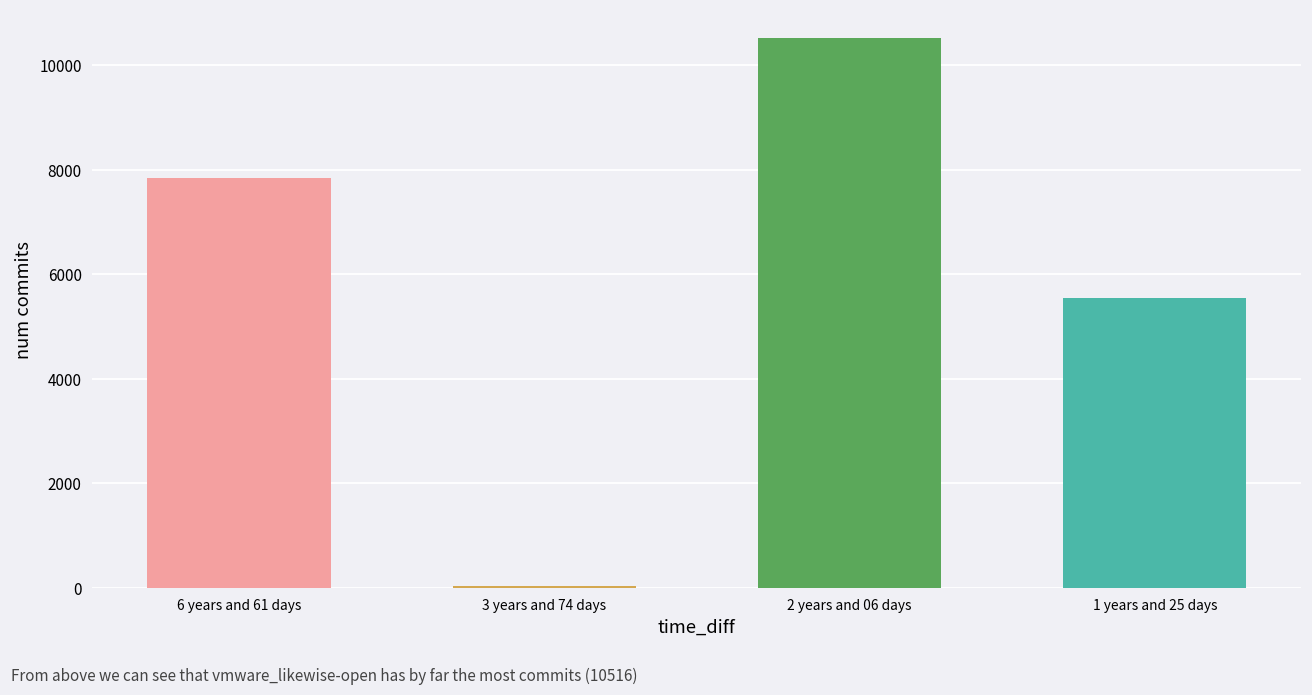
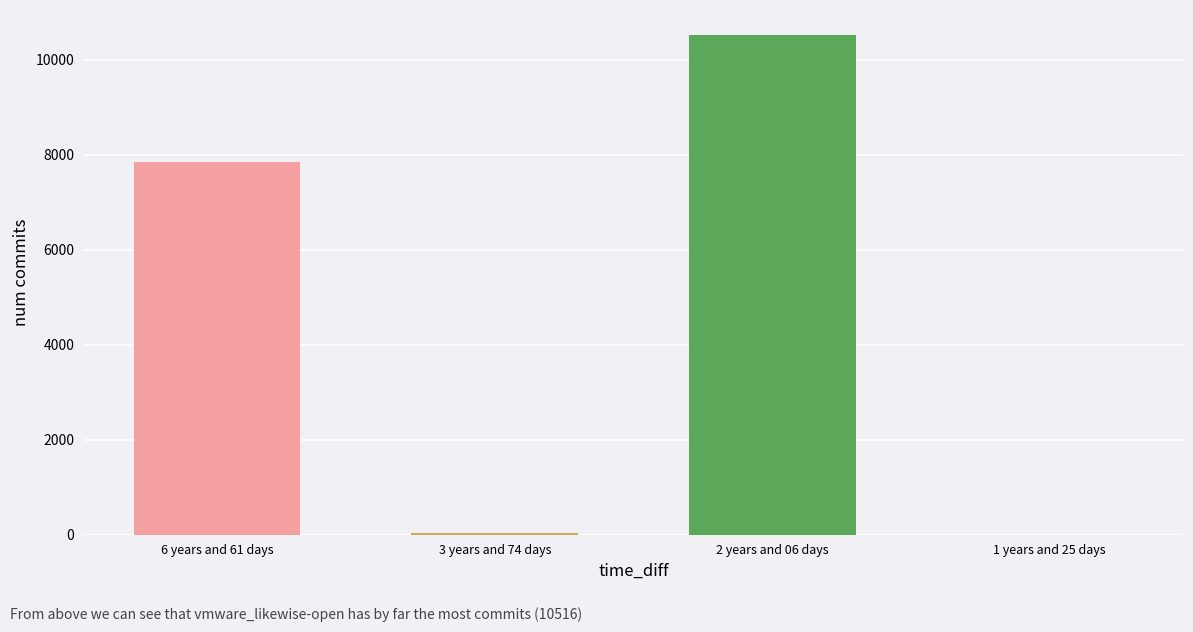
  {
    "6 years and 61 days": 7800,
    "2 years and 06 days": 10500,
-   "1 years and 25 days": 5600
+   "1 years and 25 days": 0
  }
